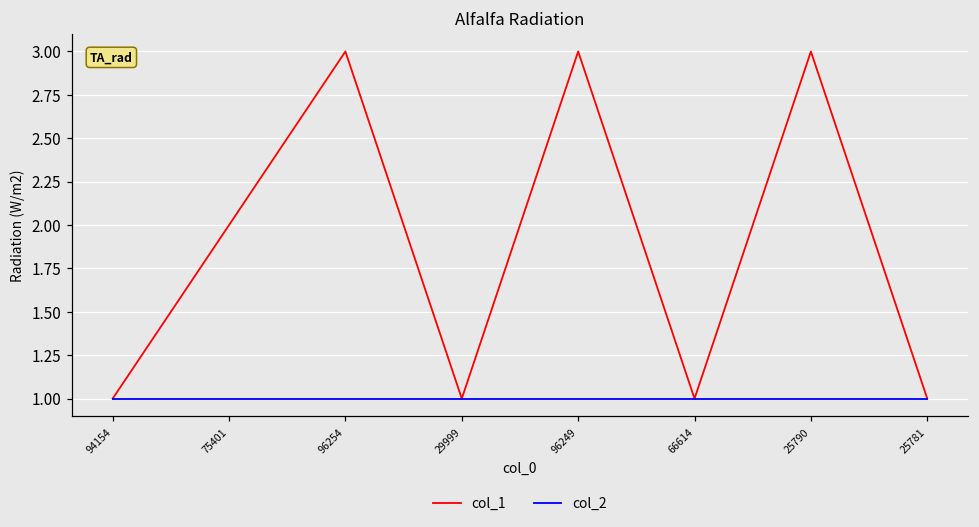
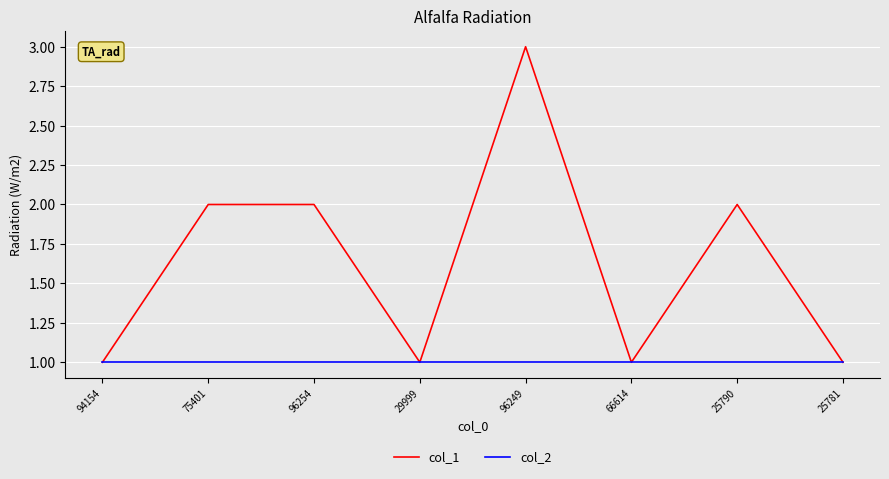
  {
    "col_1": {
      "75401": 2,
-     "96254": 3,
+     "96254": 2,
      "96249": 3,
-     "25790": 3
+     "25790": 2
    },
    "col_2": {
      "75401": 1,
      "96254": 1,
      "96249": 1,
      "25790": 1
    }
  }
